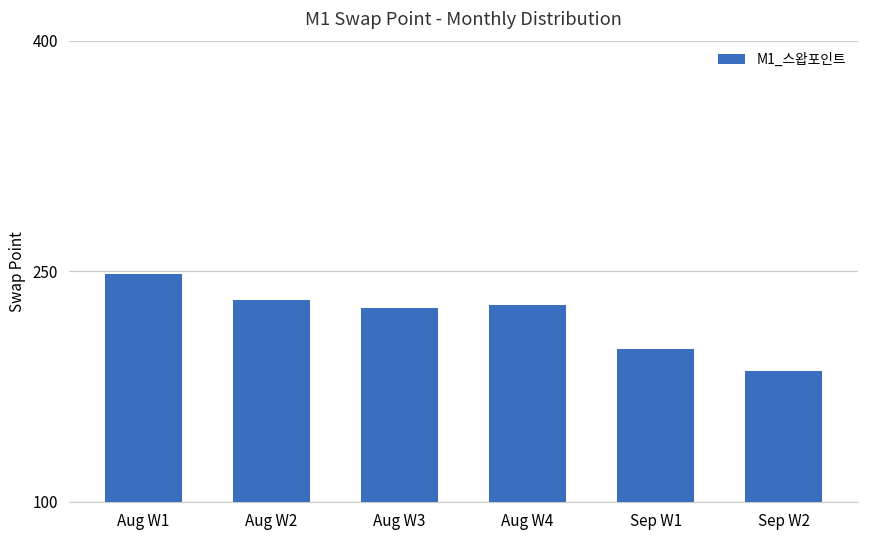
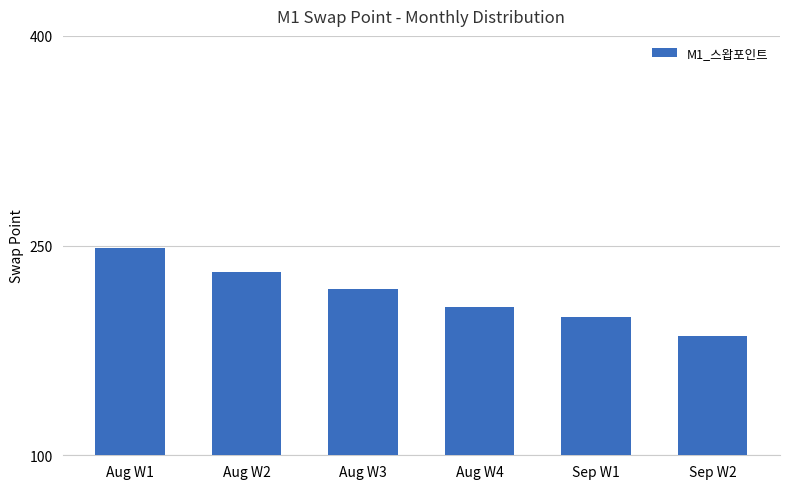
  {
    "Aug W1": 248,
    "Aug W2": 231,
-   "Aug W3": 226,
-   "Aug W4": 228,
+   "Aug W3": 219,
+   "Aug W4": 206,
    "Sep W1": 199,
    "Sep W2": 185
  }
